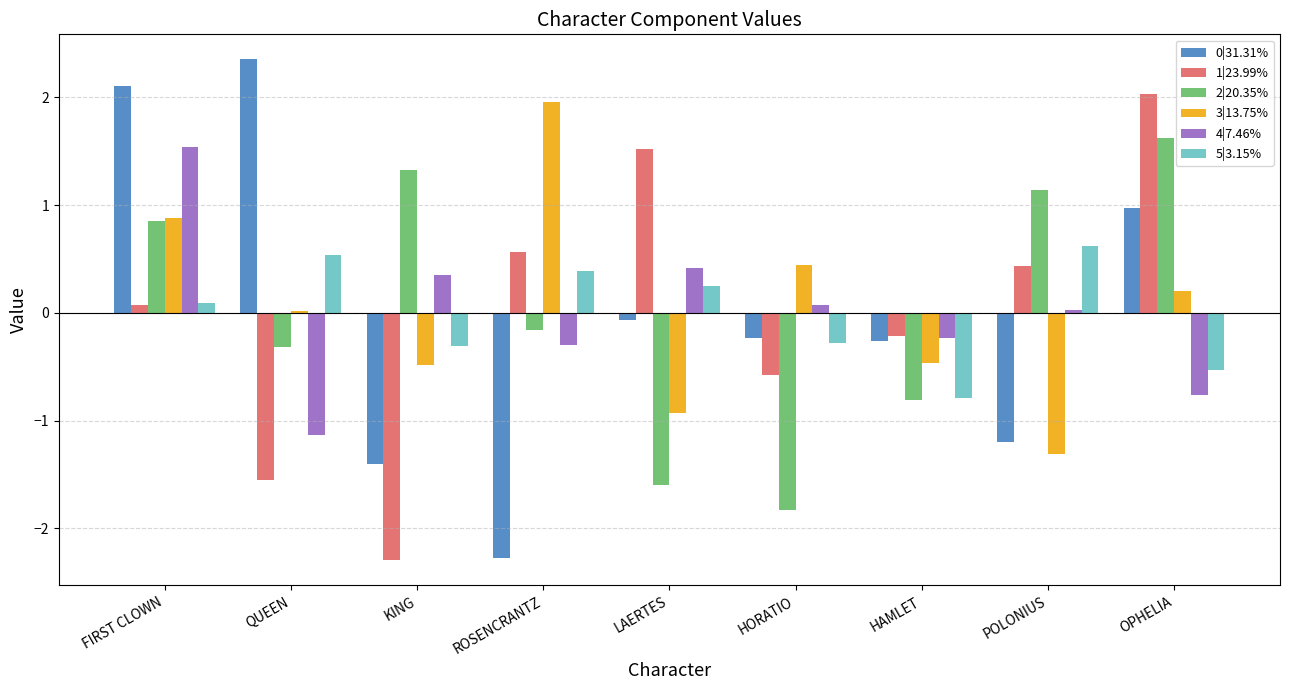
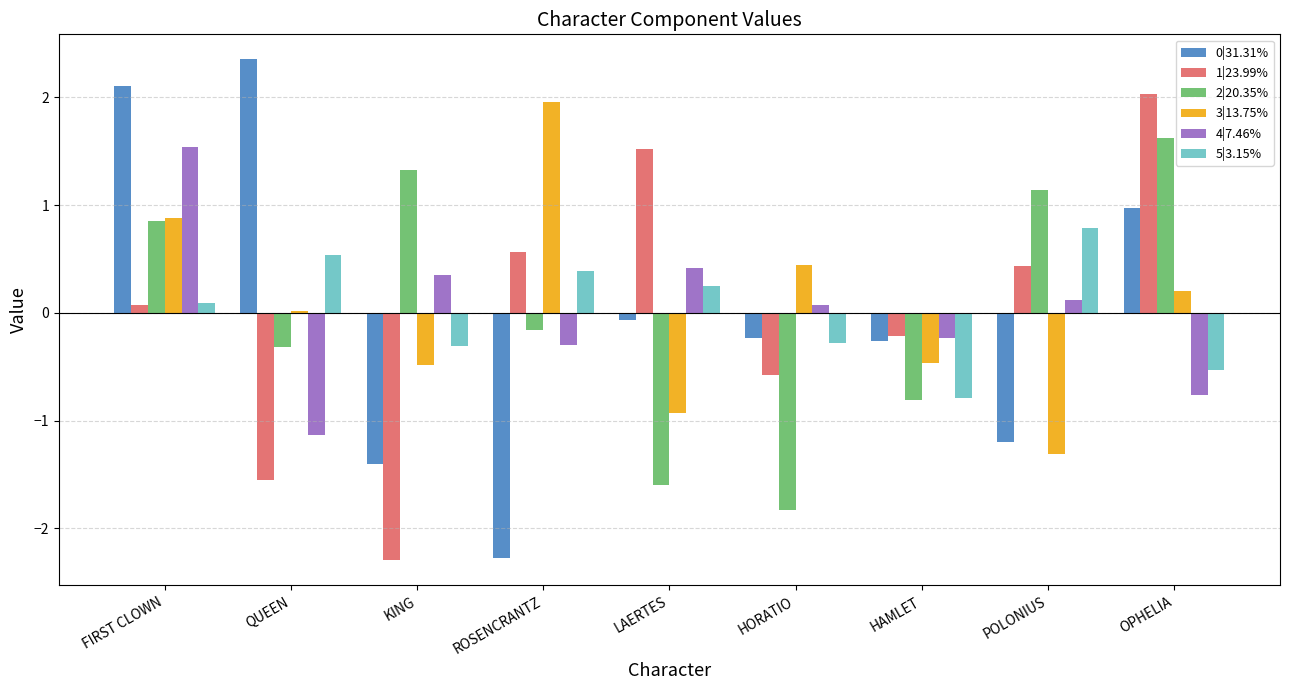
  {
    "0|31.31%": {
      "FIRST CLOWN": 2.10,
      "QUEEN": 2.35,
      "KING": -1.40,
      "ROSENCRANTZ": -2.27,
      "LAERTES": -0.07,
      "HORATIO": -0.23,
      "HAMLET": -0.26,
      "POLONIUS": -1.20,
      "OPHELIA": 0.97
    },
    "1|23.99%": {
      "FIRST CLOWN": 0.08,
      "QUEEN": -1.55,
      "KING": -2.30,
      "ROSENCRANTZ": 0.56,
      "LAERTES": 1.52,
      "HORATIO": -0.58,
      "HAMLET": -0.21,
      "POLONIUS": 0.44,
      "OPHELIA": 2.04
    },
    "2|20.35%": {
      "FIRST CLOWN": 0.85,
      "QUEEN": -0.32,
      "KING": 1.33,
      "ROSENCRANTZ": -0.16,
      "LAERTES": -1.60,
      "HORATIO": -1.82,
      "HAMLET": -0.80,
      "POLONIUS": 1.14,
      "OPHELIA": 1.63
    },
    "3|13.75%": {
      "FIRST CLOWN": 0.88,
      "KING": -0.48,
      "ROSENCRANTZ": 1.96,
      "LAERTES": -0.93,
      "HORATIO": 0.45,
      "HAMLET": -0.46,
      "POLONIUS": -1.31,
      "OPHELIA": 0.20
    },
    "4|7.46%": {
      "FIRST CLOWN": 1.54,
      "QUEEN": -1.13,
      "KING": 0.36,
      "ROSENCRANTZ": -0.30,
      "LAERTES": 0.42,
      "HORATIO": 0.07,
      "HAMLET": -0.23,
-     "POLONIUS": 0.03,
+     "POLONIUS": 0.12,
      "OPHELIA": -0.76
    },
    "5|3.15%": {
      "FIRST CLOWN": 0.10,
      "QUEEN": 0.54,
      "KING": -0.31,
      "ROSENCRANTZ": 0.39,
      "LAERTES": 0.25,
      "HORATIO": -0.27,
      "HAMLET": -0.79,
-     "POLONIUS": 0.63,
+     "POLONIUS": 0.79,
      "OPHELIA": -0.53
    }
  }
